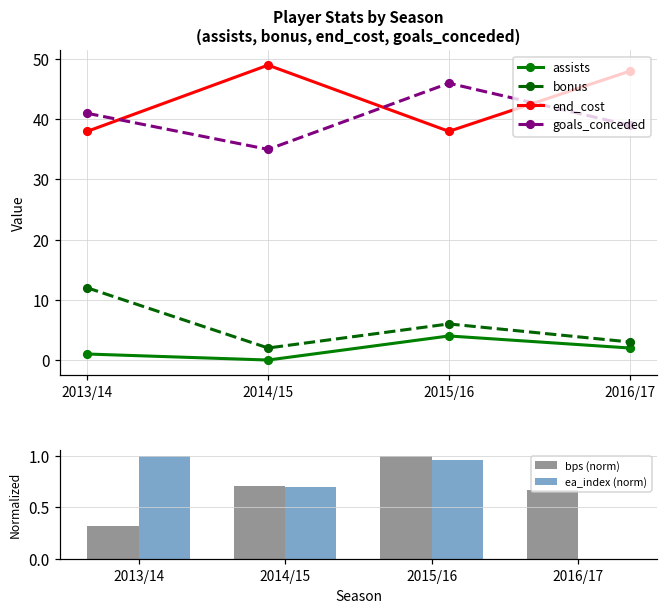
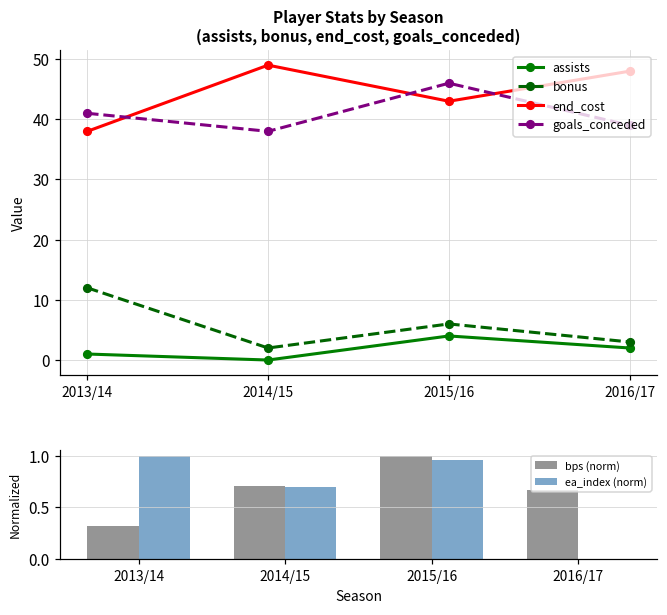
  {
    "Player Stats by Season (assists, bonus, end_cost, goals_conceded)": {
      "end_cost": {
        "2013/14": 38,
        "2014/15": 49,
-       "2015/16": 38
+       "2015/16": 43
      },
      "goals_conceded": {
        "2013/14": 41,
-       "2014/15": 35,
+       "2014/15": 38,
        "2015/16": 46
      }
    }
  }
